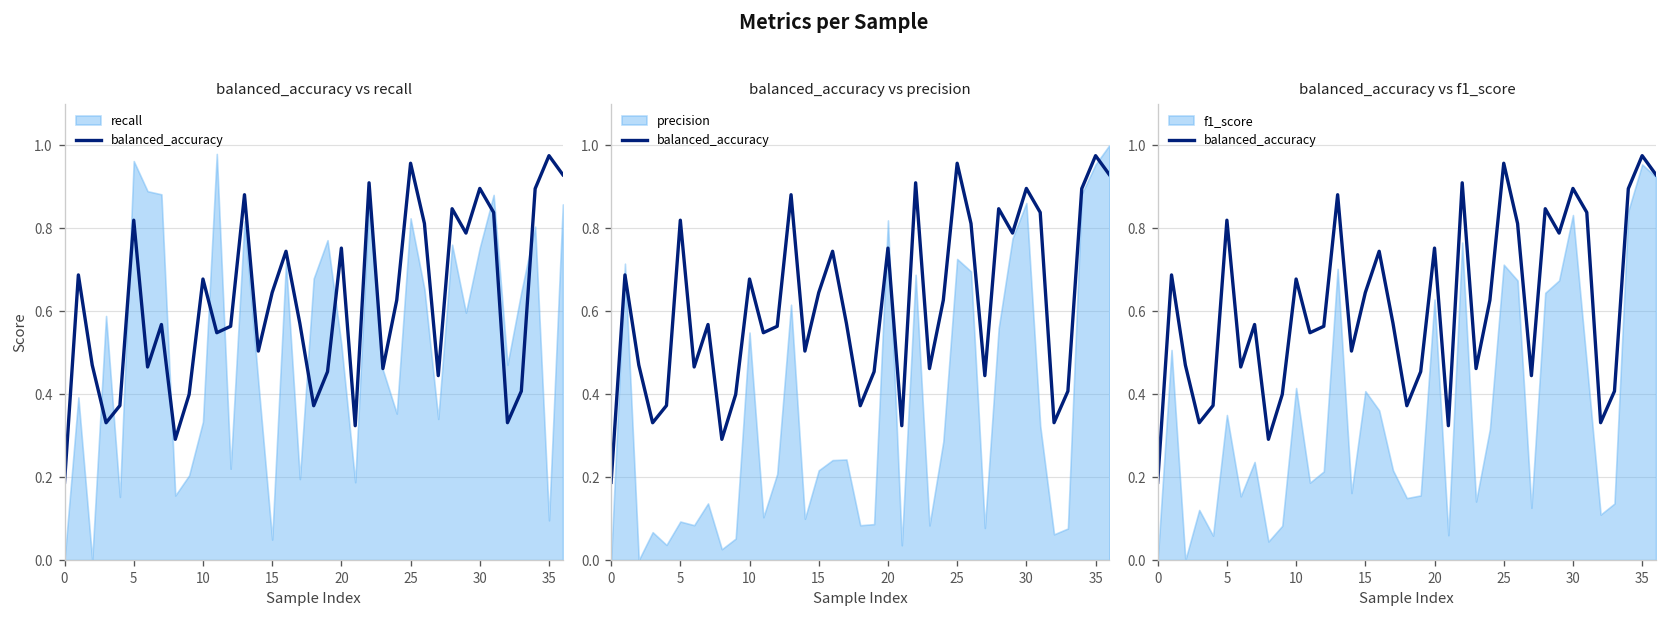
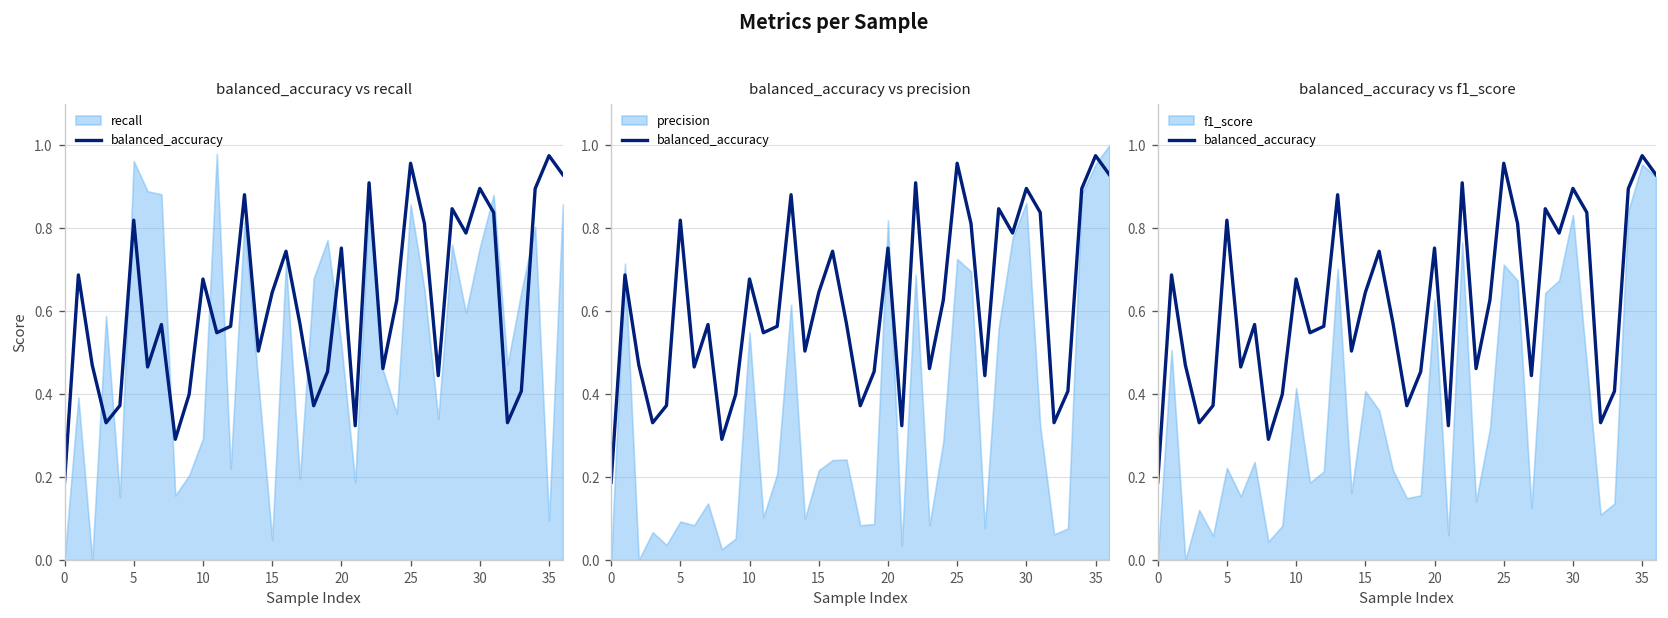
  {
    "balanced_accuracy vs recall": {
      "balanced_accuracy": {
        "0": 0.19,
        "5": 0.82,
        "10": 0.68,
        "15": 0.64,
        "20": 0.75,
        "25": 0.96,
        "30": 0.90,
        "35": 0.97
      },
      "recall": {
        "0": 0.00,
        "5": 0.96,
-       "10": 0.33,
+       "10": 0.29,
        "15": 0.05,
        "20": 0.52,
-       "25": 0.82,
+       "25": 0.86,
        "30": 0.75,
        "35": 0.10
      }
    },
    "balanced_accuracy vs precision": {
      "balanced_accuracy": {
        "0": 0.19,
        "5": 0.82,
        "10": 0.68,
        "15": 0.64,
        "20": 0.75,
        "25": 0.96,
        "30": 0.90,
        "35": 0.97
      },
      "precision": {
        "0": 0.00,
        "5": 0.09,
        "10": 0.55,
        "15": 0.22,
        "20": 0.82,
        "25": 0.73,
        "30": 0.86,
        "35": 0.95
      }
    },
    "balanced_accuracy vs f1_score": {
      "balanced_accuracy": {
        "0": 0.19,
        "5": 0.82,
        "10": 0.68,
        "15": 0.64,
        "20": 0.75,
        "25": 0.96,
        "30": 0.90,
        "35": 0.97
      },
      "f1_score": {
        "0": 0.00,
-       "5": 0.35,
+       "5": 0.22,
        "10": 0.41,
        "15": 0.41,
        "20": 0.63,
        "25": 0.71,
        "30": 0.83,
        "35": 0.95
      }
    }
  }
